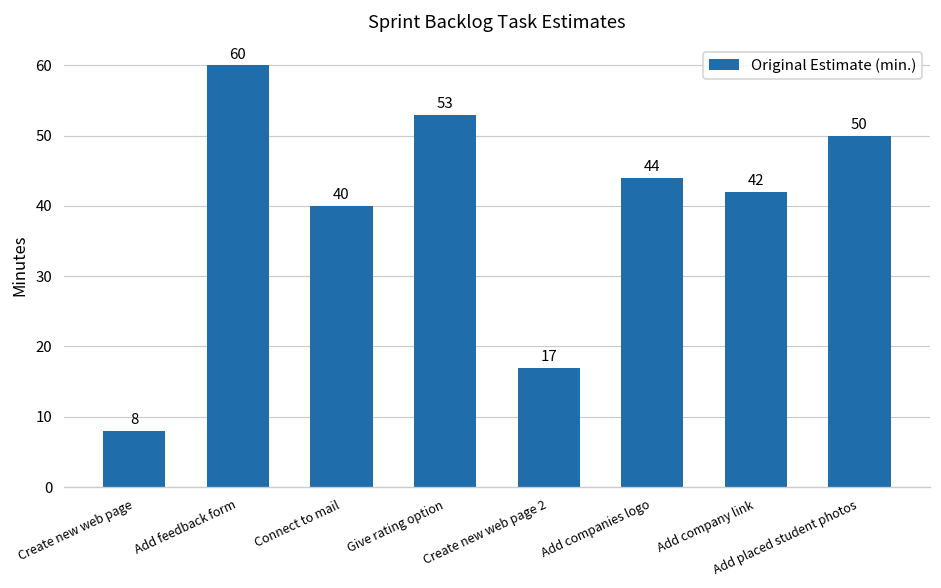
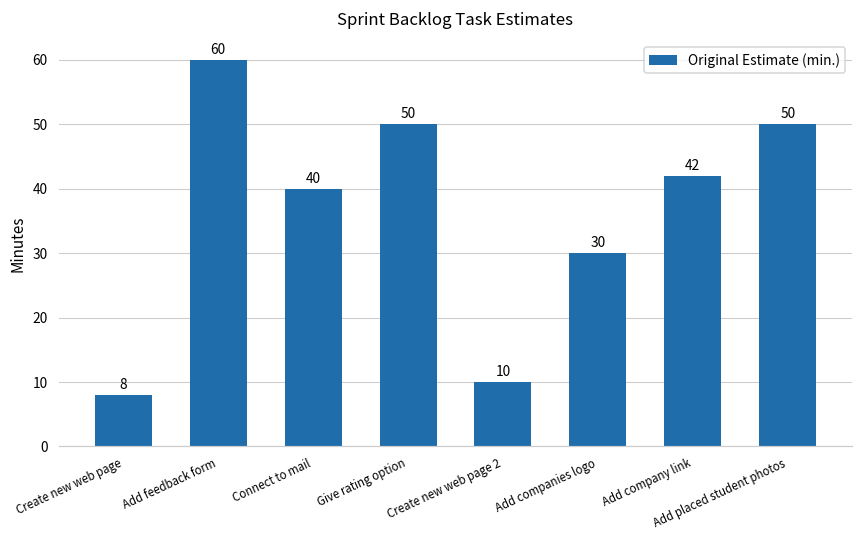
  {
    "Create new web page": 8,
    "Add feedback form": 60,
    "Connect to mail": 40,
-   "Give rating option": 53,
-   "Create new web page 2": 17,
-   "Add companies logo": 44,
+   "Give rating option": 50,
+   "Create new web page 2": 10,
+   "Add companies logo": 30,
    "Add company link": 42,
    "Add placed student photos": 50
  }
